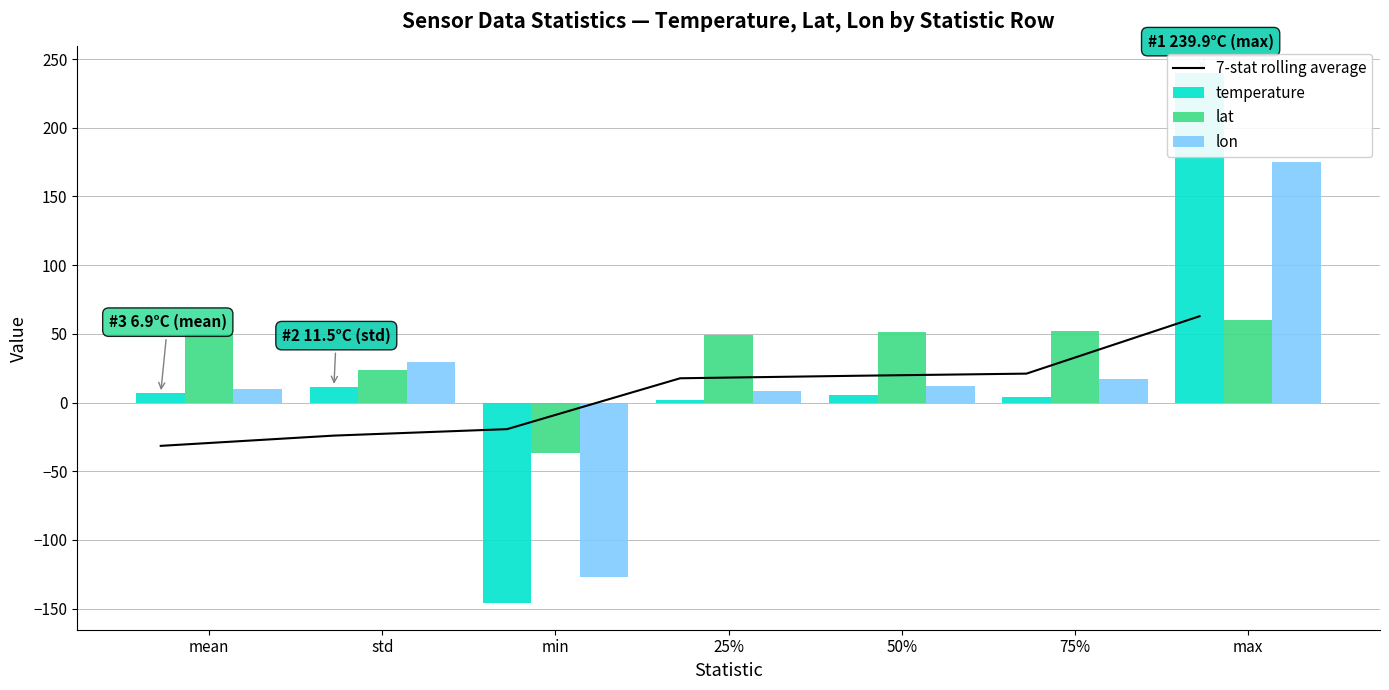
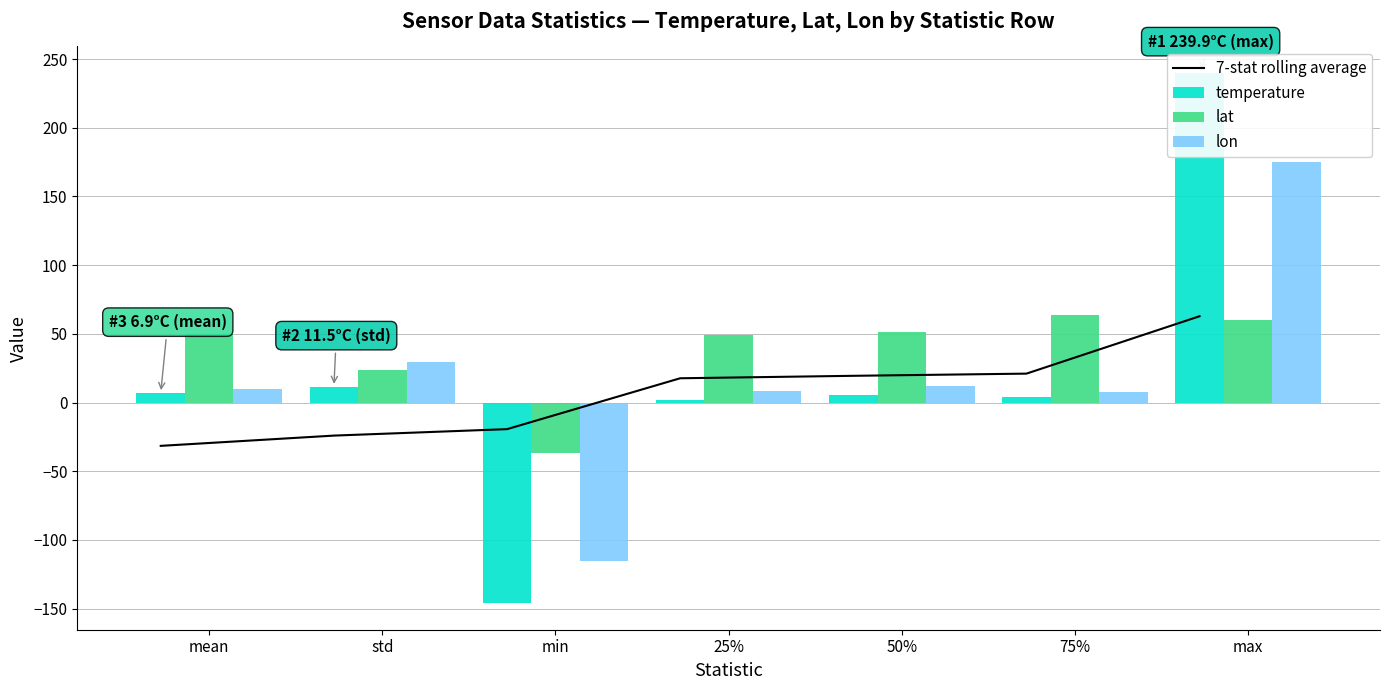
  {
    "temperature": {
      "mean": 7,
      "min": -146,
      "50%": 6,
      "75%": 4
    },
    "lat": {
      "min": -37,
      "25%": 49,
      "50%": 51,
-     "75%": 52,
+     "75%": 63,
      "max": 60
    },
    "lon": {
      "mean": 10,
      "std": 30,
-     "min": -127,
+     "min": -116,
      "25%": 8,
      "50%": 12,
-     "75%": 17,
+     "75%": 8,
      "max": 175
    }
  }
